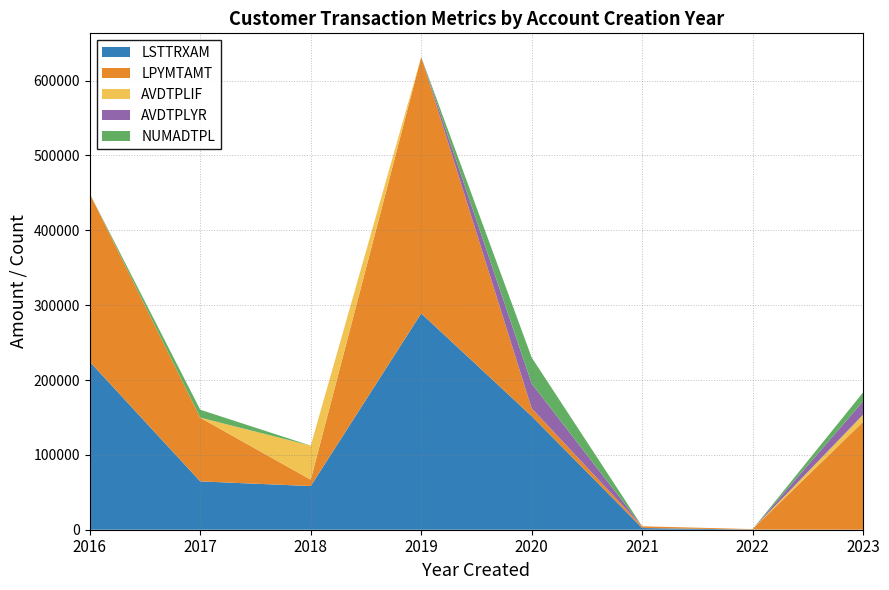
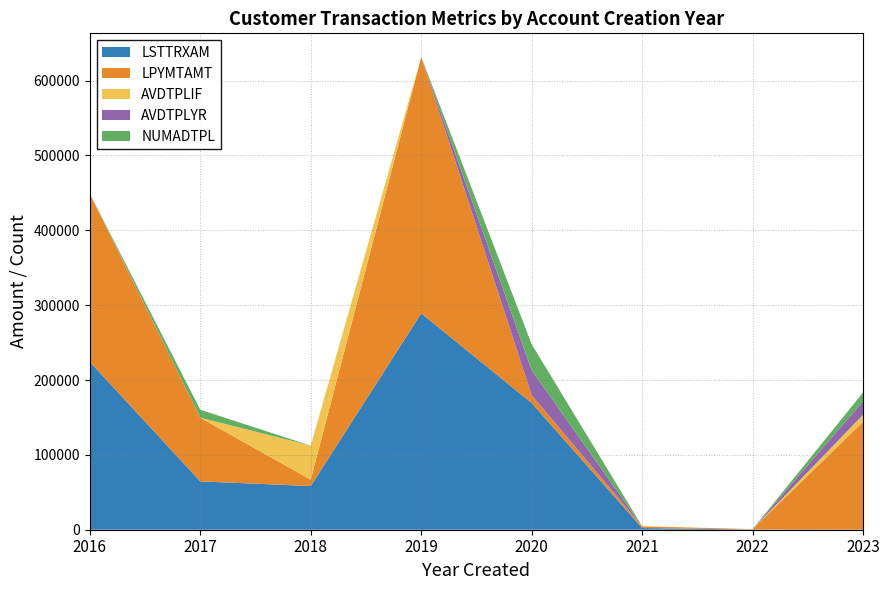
  {
    "LSTTRXAM": {
      "2016": 220000,
      "2017": 60000,
      "2018": 60000,
      "2019": 290000,
-     "2020": 150000,
+     "2020": 170000,
      "2023": 0
    },
    "LPYMTAMT": {
      "2018": 10000,
      "2023": 140000
    },
    "AVDTPLIF": {
      "2023": 10000
    },
    "AVDTPLYR": {
      "2020": 30000,
      "2023": 20000
    },
    "NUMADTPL": {
      "2017": 10000,
      "2020": 30000,
      "2023": 10000
    }
  }
